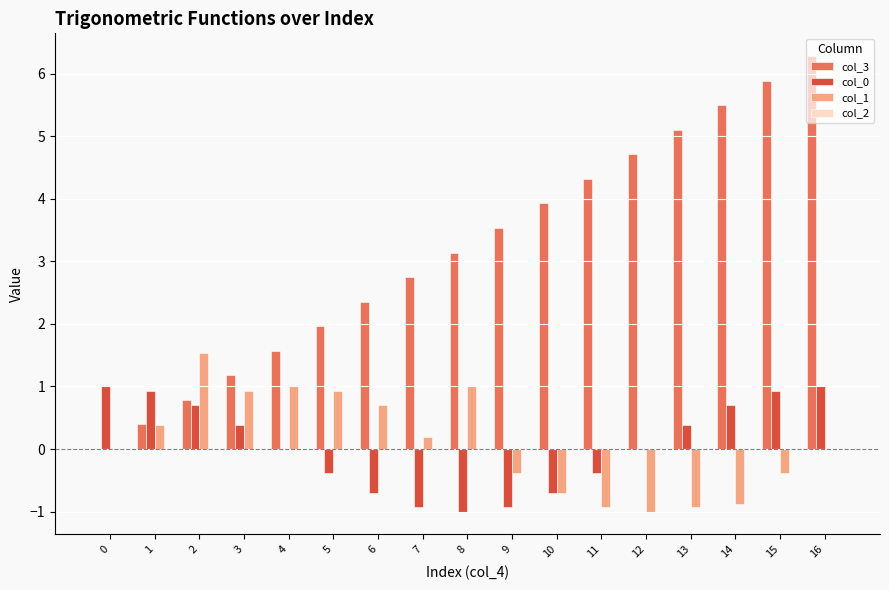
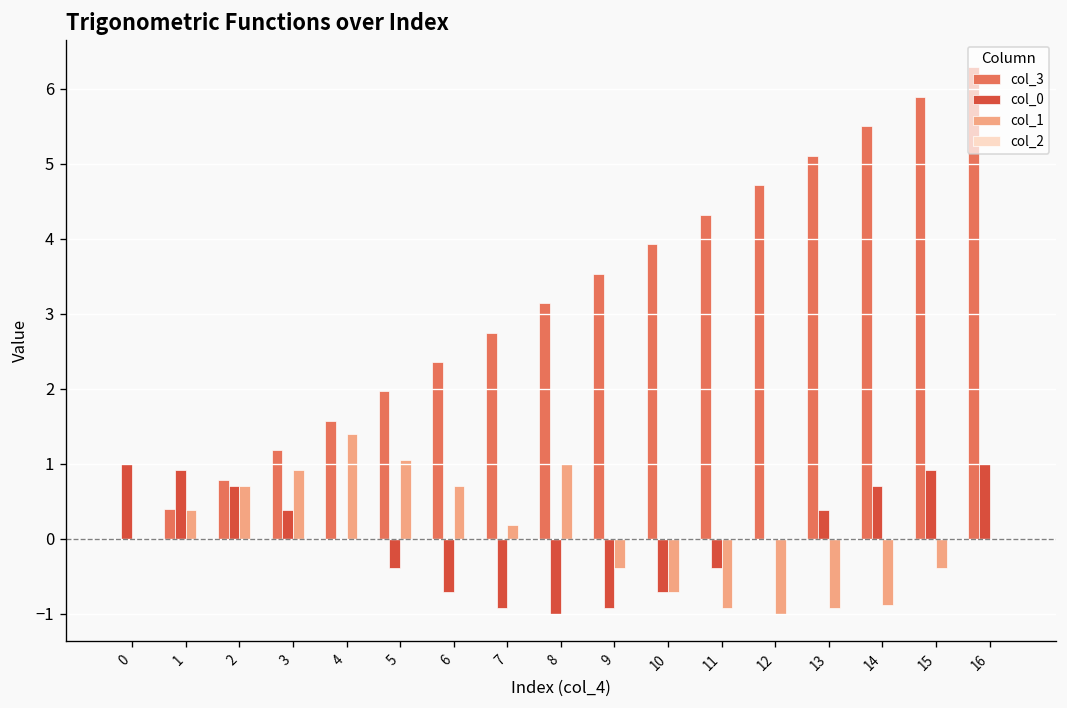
  {
    "col_1": {
      "0": 0.0,
      "1": 0.4,
-     "2": 1.5,
+     "2": 0.7,
      "3": 0.9,
-     "4": 1.0,
-     "5": 0.9,
+     "4": 1.4,
+     "5": 1.1,
      "6": 0.7,
      "7": 0.2,
      "8": 1.0,
      "9": -0.4,
      "10": -0.7,
      "11": -0.9,
      "12": -1.0,
      "13": -0.9,
      "14": -0.9,
      "15": -0.4
    },
    "col_2": {
      "0": 0.0,
      "1": 0.0,
      "2": 0.0,
      "3": 0.0,
      "4": 0.0,
      "5": 0.0,
      "6": 0.0,
      "7": 0.0,
      "8": 0.0,
      "9": 0.0,
      "10": 0.0,
      "11": 0.0,
      "12": 0.0,
      "13": 0.0,
      "14": 0.0,
      "15": 0.0,
      "16": 0.0
    }
  }
